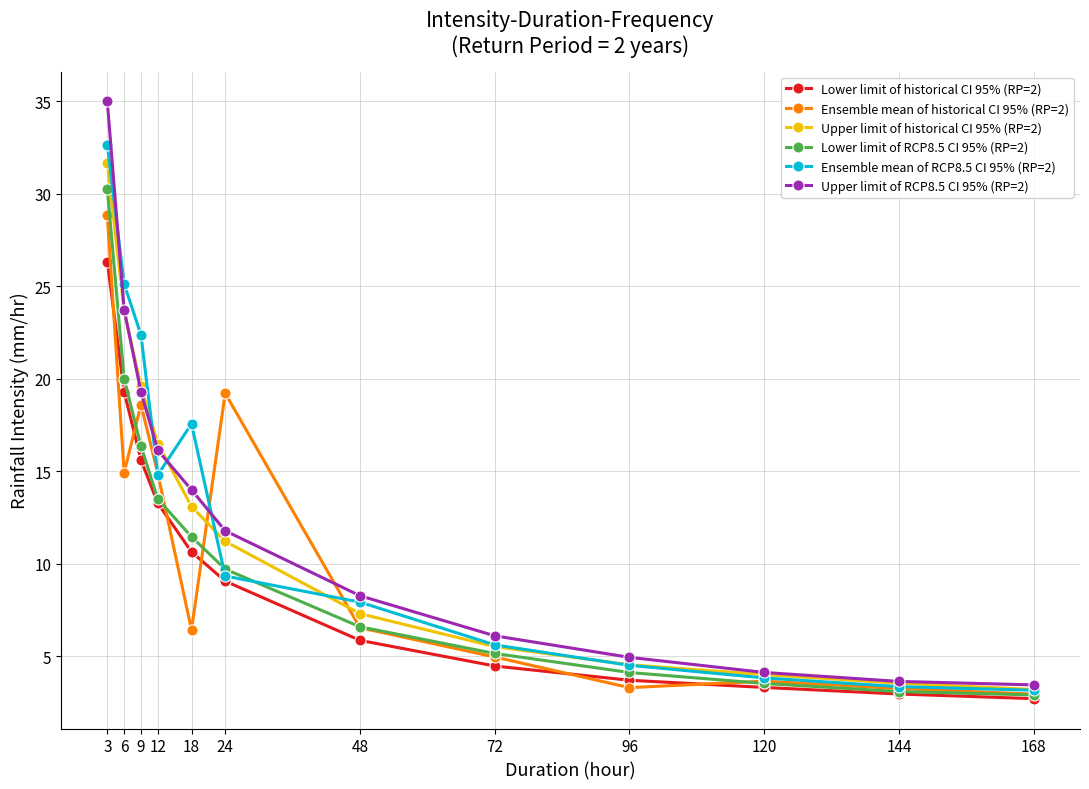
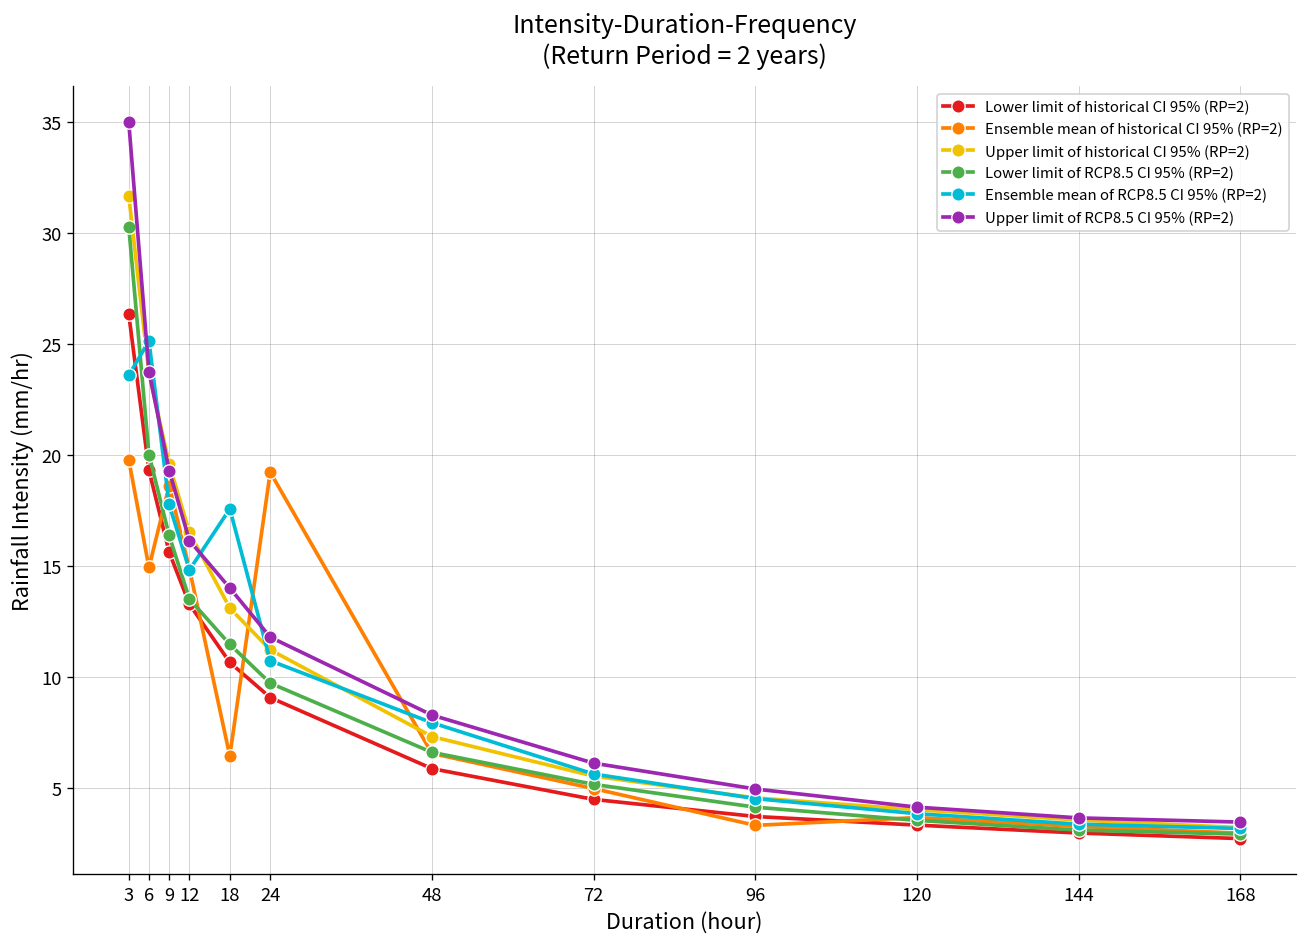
  {
    "Lower limit of historical CI 95% (RP=2)": {
      "3": 26.3,
      "6": 19.3,
      "9": 15.6,
      "12": 13.3,
      "18": 10.7,
      "24": 9.1,
      "48": 5.9,
      "72": 4.5,
      "96": 3.7,
      "120": 3.3,
      "168": 2.7
    },
    "Ensemble mean of historical CI 95% (RP=2)": {
-     "3": 28.9,
+     "3": 19.8,
      "6": 14.9,
      "9": 18.6,
      "18": 6.4,
      "24": 19.2,
      "72": 5.0,
      "96": 3.3
    },
    "Upper limit of historical CI 95% (RP=2)": {
      "3": 31.7,
      "9": 19.6,
      "12": 16.5,
      "18": 13.1,
      "24": 11.2,
      "48": 7.3
    },
    "Lower limit of RCP8.5 CI 95% (RP=2)": {
      "3": 30.3,
      "6": 20.0,
      "9": 16.4,
      "12": 13.5,
      "18": 11.5,
      "24": 9.7,
      "72": 5.2,
      "96": 4.1
    },
    "Ensemble mean of RCP8.5 CI 95% (RP=2)": {
-     "3": 32.7,
+     "3": 23.6,
      "6": 25.1,
-     "9": 22.4,
+     "9": 17.8,
      "18": 17.6,
-     "24": 9.3,
+     "24": 10.7,
      "48": 7.9,
      "120": 3.8
    },
    "Upper limit of RCP8.5 CI 95% (RP=2)": {
      "3": 35.0,
      "9": 19.3,
      "12": 16.1,
      "18": 14.0,
      "24": 11.8,
      "48": 8.3,
      "72": 6.1,
      "96": 5.0,
      "168": 3.5
    }
  }
